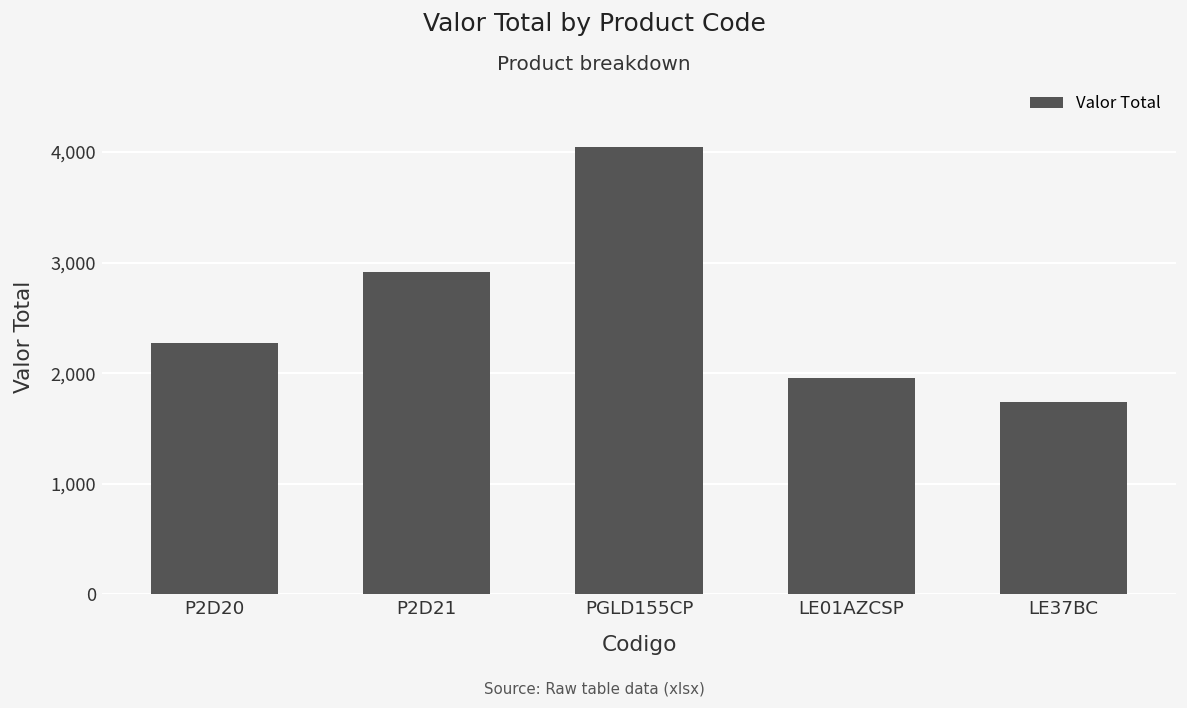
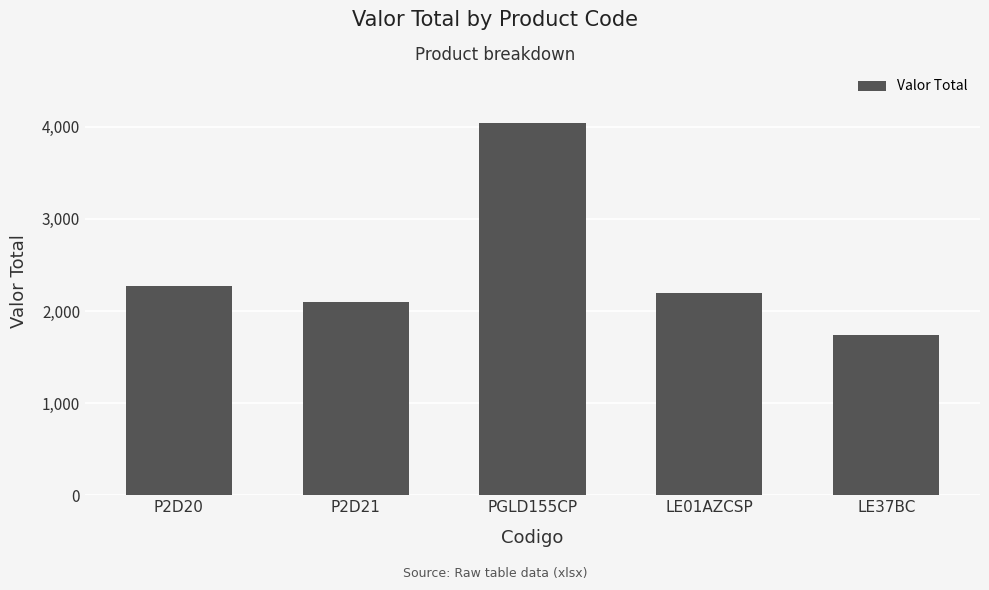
  {
    "P2D20": "2,300",
-   "P2D21": "2,900",
+   "P2D21": "2,100",
    "PGLD155CP": "4,000",
-   "LE01AZCSP": "2,000",
+   "LE01AZCSP": "2,200",
    "LE37BC": "1,700"
  }
